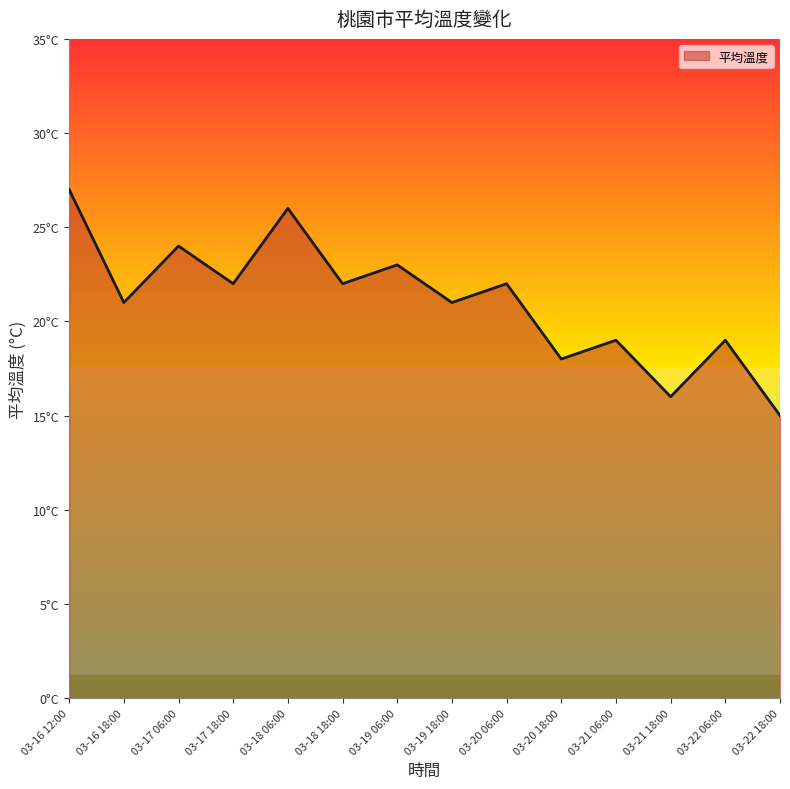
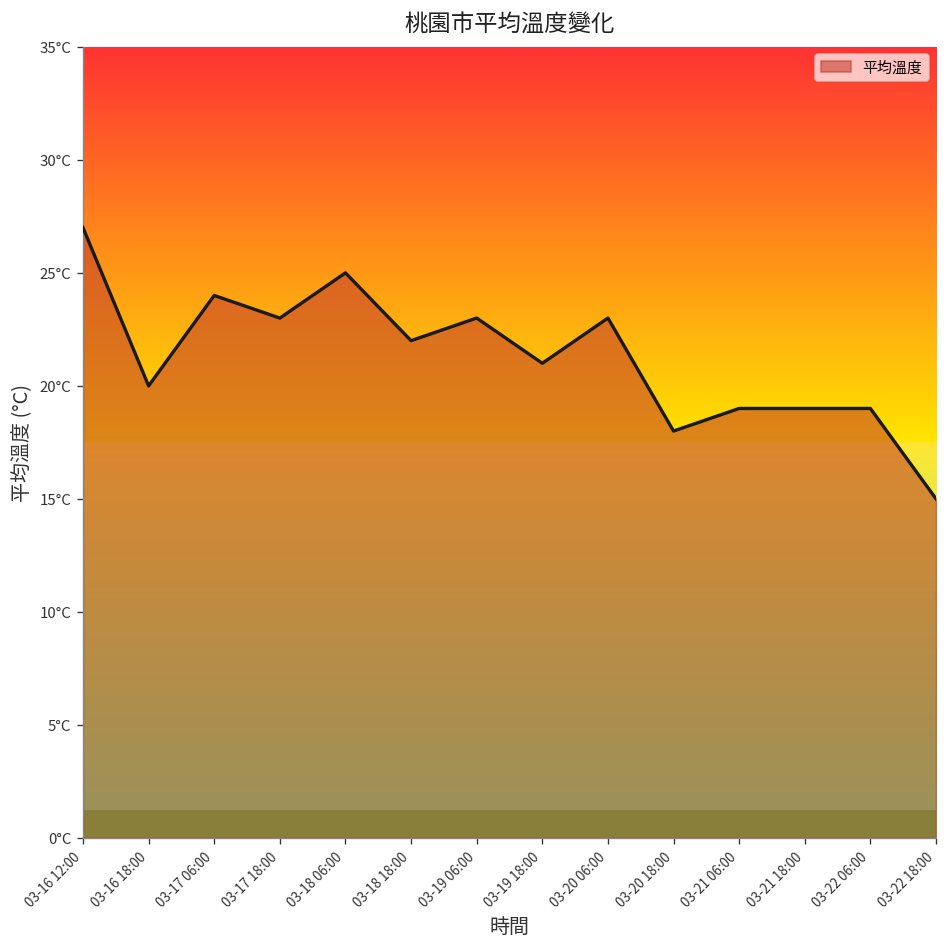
  {
    "03-16 12:00": "27°C",
-   "03-16 18:00": "21°C",
+   "03-16 18:00": "20°C",
    "03-17 06:00": "24°C",
-   "03-17 18:00": "22°C",
-   "03-18 06:00": "26°C",
+   "03-17 18:00": "23°C",
+   "03-18 06:00": "25°C",
    "03-18 18:00": "22°C",
    "03-19 06:00": "23°C",
    "03-19 18:00": "21°C",
-   "03-20 06:00": "22°C",
+   "03-20 06:00": "23°C",
    "03-20 18:00": "18°C",
    "03-21 06:00": "19°C",
-   "03-21 18:00": "16°C",
+   "03-21 18:00": "19°C",
    "03-22 06:00": "19°C",
    "03-22 18:00": "15°C"
  }
